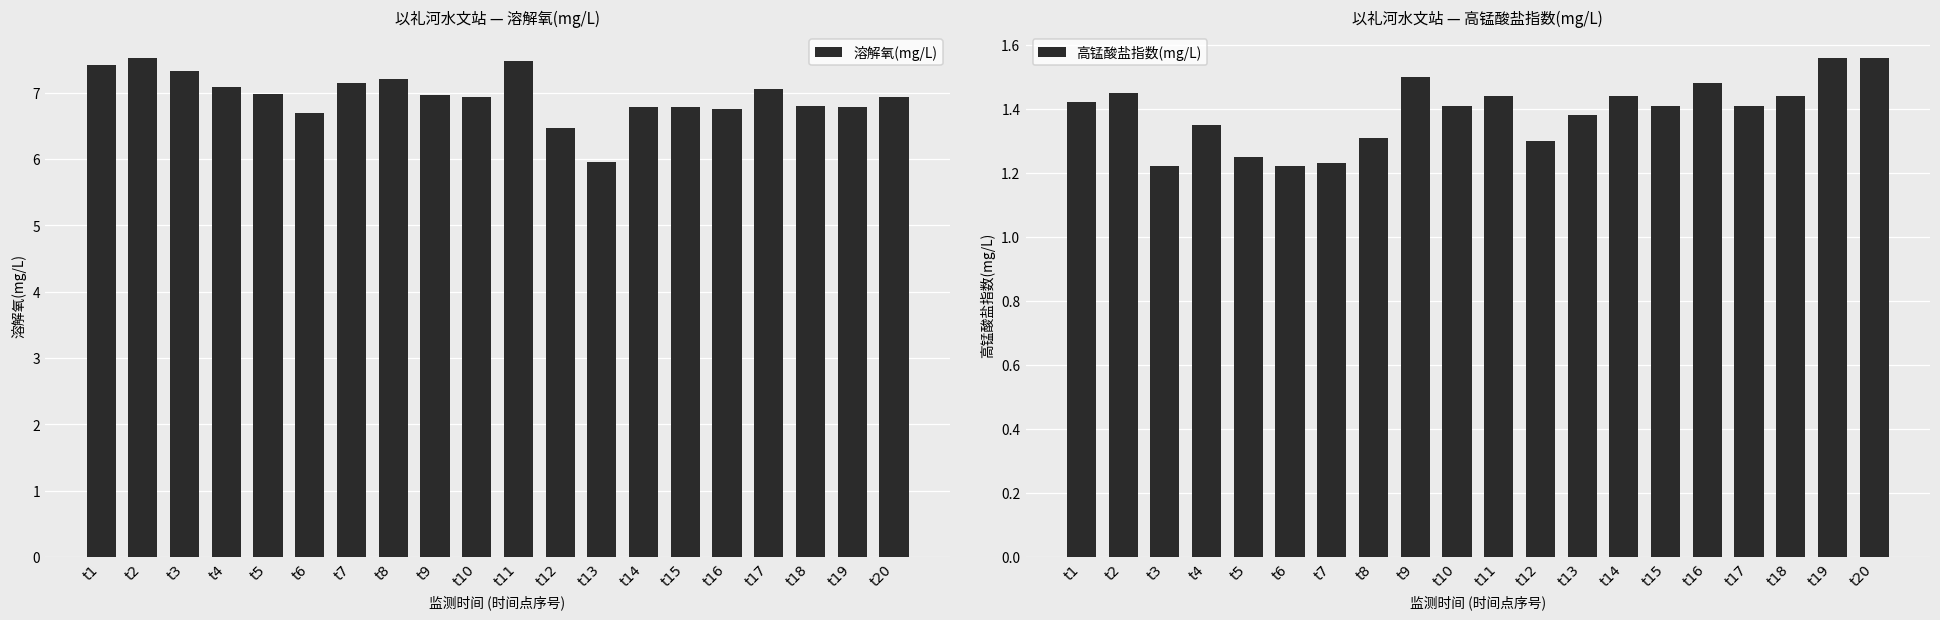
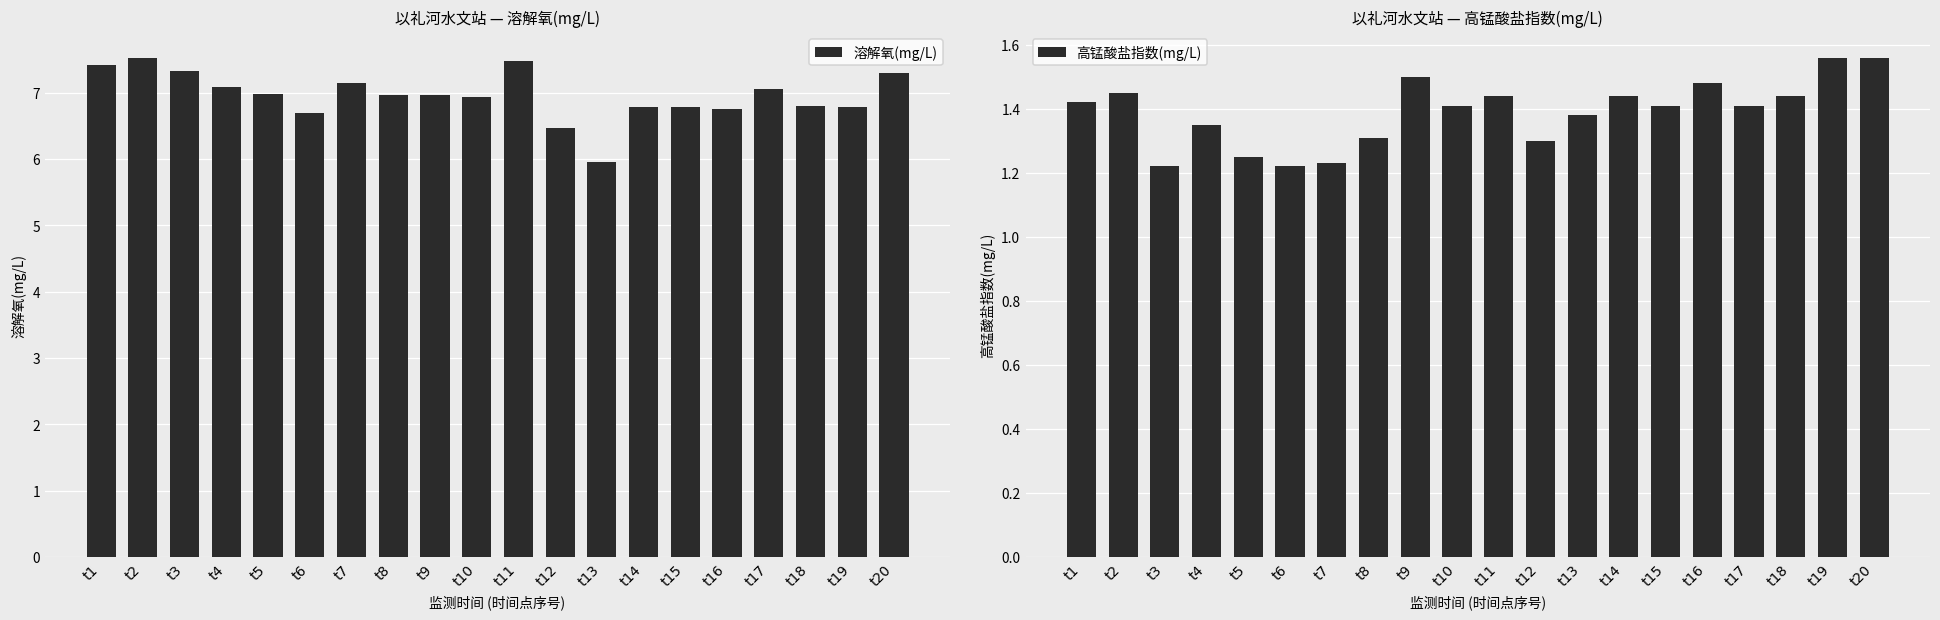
  {
    "以礼河水文站 — 溶解氧(mg/L)": {
      "t1": 7.4,
      "t2": 7.5,
      "t3": 7.3,
      "t4": 7.1,
      "t5": 7.0,
      "t6": 6.7,
      "t7": 7.1,
-     "t8": 7.2,
+     "t8": 7.0,
      "t9": 7.0,
      "t10": 6.9,
      "t11": 7.5,
      "t12": 6.5,
      "t13": 6.0,
      "t14": 6.8,
      "t15": 6.8,
      "t16": 6.8,
      "t17": 7.1,
      "t18": 6.8,
      "t19": 6.8,
-     "t20": 6.9
+     "t20": 7.3
    },
    "以礼河水文站 — 高锰酸盐指数(mg/L)": {
      "t1": 1.42,
      "t2": 1.45,
      "t3": 1.22,
      "t4": 1.35,
      "t5": 1.25,
      "t6": 1.22,
      "t7": 1.23,
      "t8": 1.31,
      "t9": 1.50,
      "t10": 1.41,
      "t11": 1.44,
      "t12": 1.30,
      "t13": 1.38,
      "t14": 1.44,
      "t15": 1.41,
      "t16": 1.48,
      "t17": 1.41,
      "t18": 1.44,
      "t19": 1.56,
      "t20": 1.56
    }
  }
